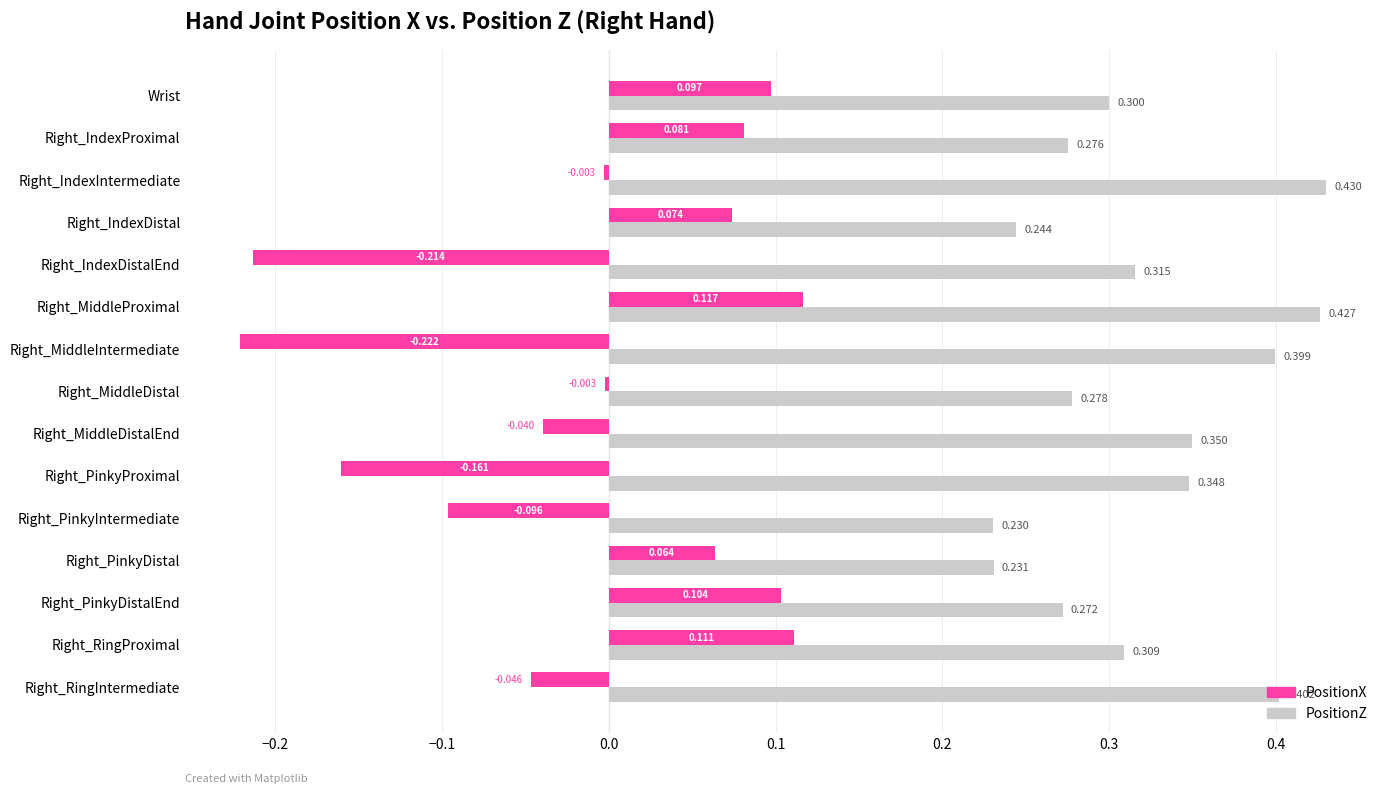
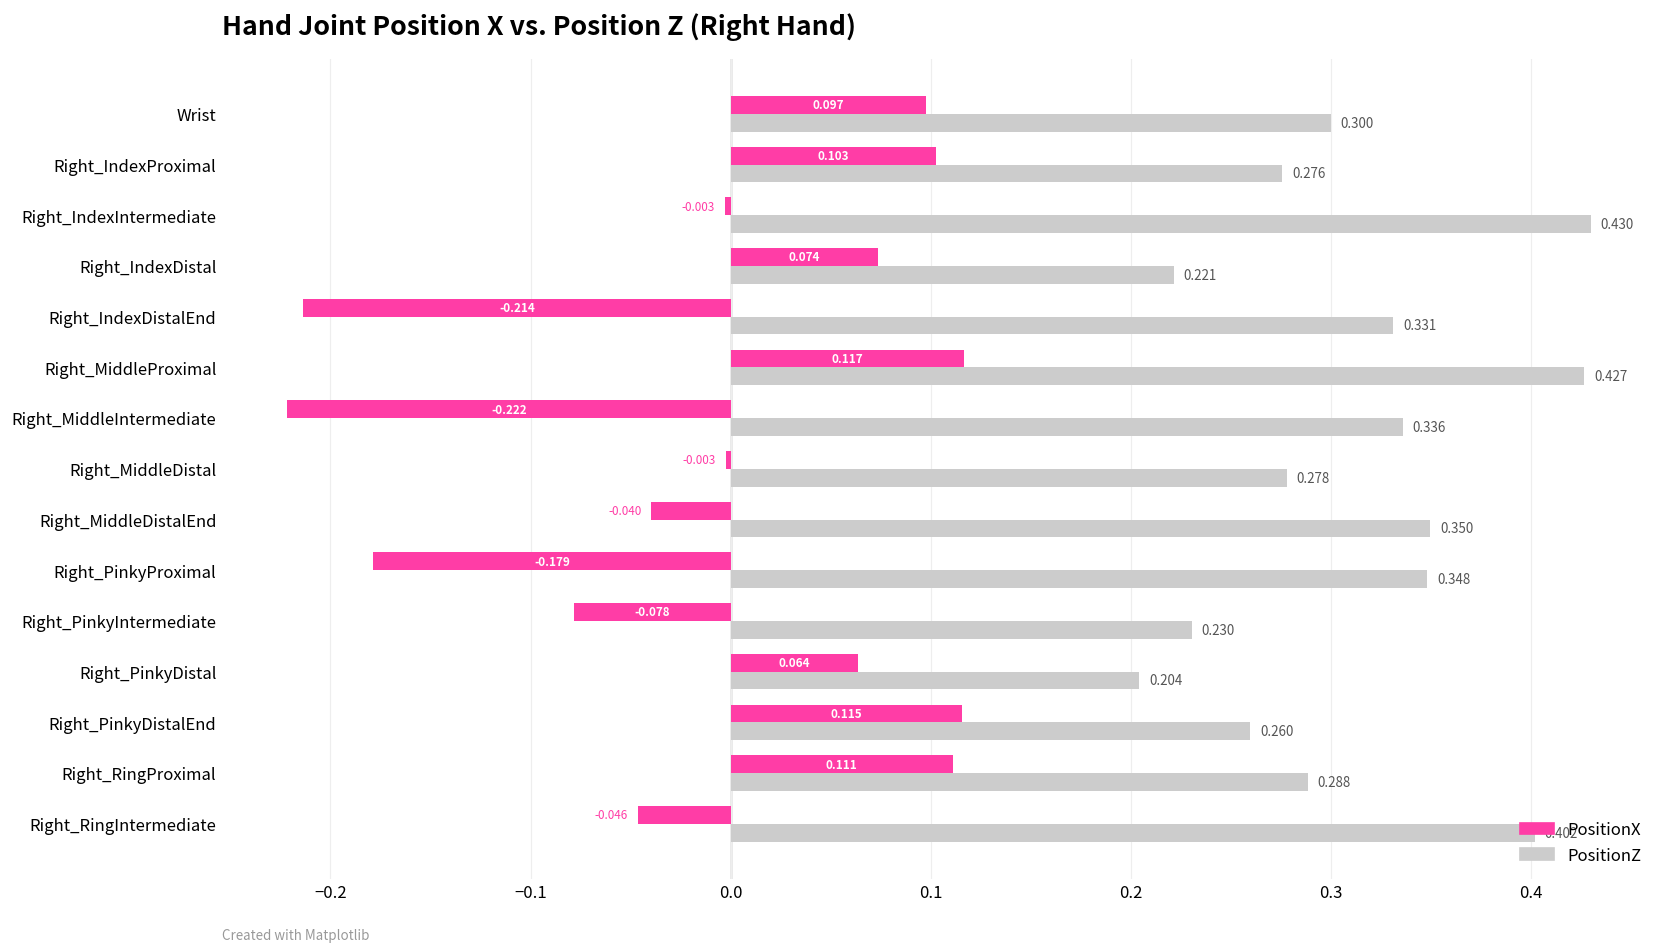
  {
    "PositionZ": {
      "Wrist": 0.300,
      "Right_IndexProximal": 0.276,
      "Right_IndexIntermediate": 0.430,
-     "Right_IndexDistal": 0.244,
-     "Right_IndexDistalEnd": 0.315,
+     "Right_IndexDistal": 0.221,
+     "Right_IndexDistalEnd": 0.331,
      "Right_MiddleProximal": 0.427,
-     "Right_MiddleIntermediate": 0.399,
+     "Right_MiddleIntermediate": 0.336,
      "Right_MiddleDistal": 0.278,
      "Right_MiddleDistalEnd": 0.350,
      "Right_PinkyProximal": 0.348,
      "Right_PinkyIntermediate": 0.230,
-     "Right_PinkyDistal": 0.231,
-     "Right_PinkyDistalEnd": 0.272,
-     "Right_RingProximal": 0.309,
+     "Right_PinkyDistal": 0.204,
+     "Right_PinkyDistalEnd": 0.260,
+     "Right_RingProximal": 0.288,
      "Right_RingIntermediate": 0.402
    },
    "PositionX": {
      "Wrist": 0.097,
-     "Right_IndexProximal": 0.081,
+     "Right_IndexProximal": 0.103,
      "Right_IndexIntermediate": -0.003,
      "Right_IndexDistal": 0.074,
      "Right_IndexDistalEnd": -0.214,
      "Right_MiddleProximal": 0.117,
      "Right_MiddleIntermediate": -0.222,
      "Right_MiddleDistal": -0.003,
      "Right_MiddleDistalEnd": -0.040,
-     "Right_PinkyProximal": -0.161,
-     "Right_PinkyIntermediate": -0.096,
+     "Right_PinkyProximal": -0.179,
+     "Right_PinkyIntermediate": -0.078,
      "Right_PinkyDistal": 0.064,
-     "Right_PinkyDistalEnd": 0.104,
+     "Right_PinkyDistalEnd": 0.115,
      "Right_RingProximal": 0.111,
      "Right_RingIntermediate": -0.046
    }
  }
